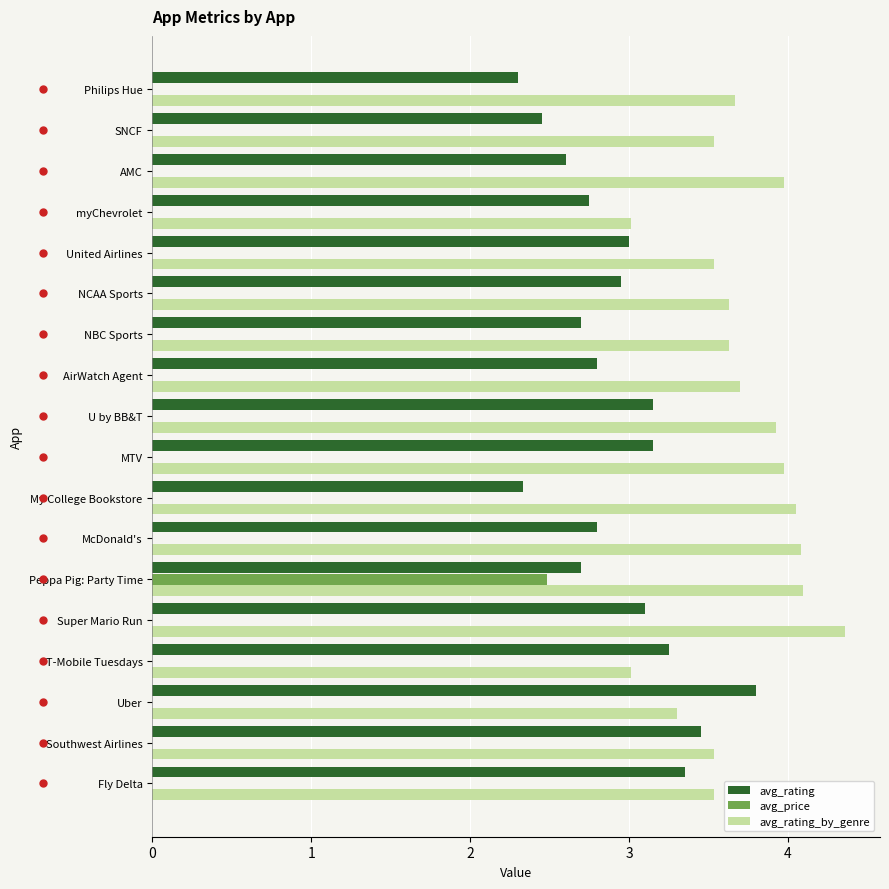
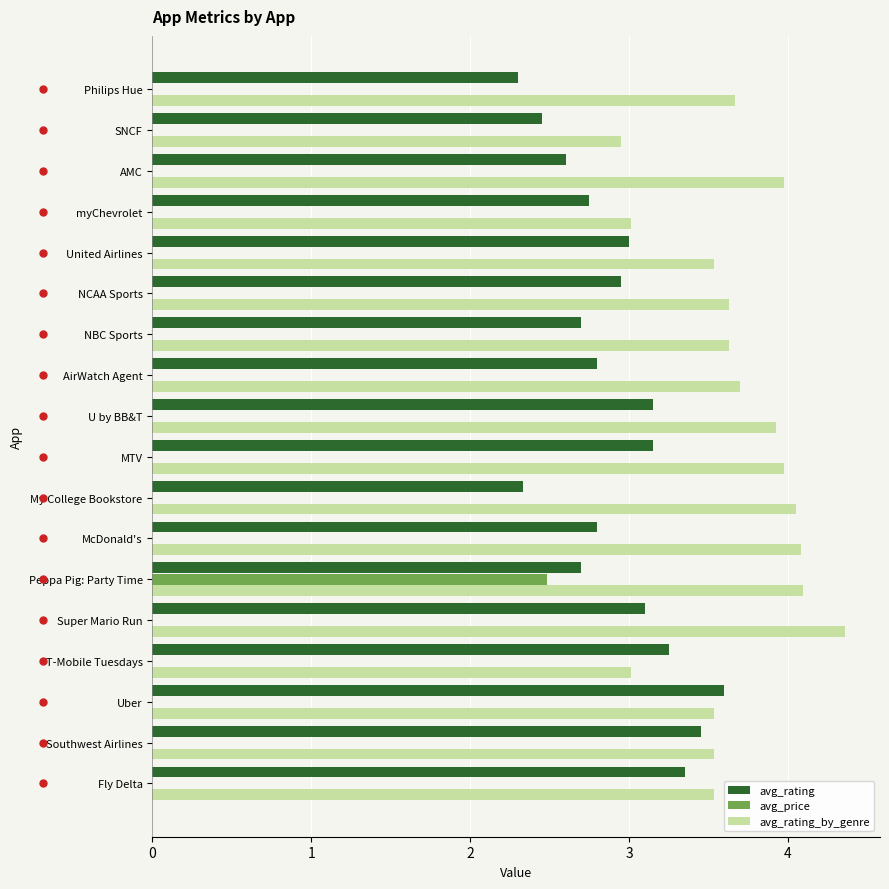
  {
    "avg_rating": {
      "Philips Hue": 2.3,
      "SNCF": 2.45,
      "AMC": 2.6,
      "myChevrolet": 2.75,
      "United Airlines": 3.0,
      "NCAA Sports": 2.95,
      "NBC Sports": 2.7,
      "AirWatch Agent": 2.8,
      "U by BB&T": 3.15,
      "MTV": 3.15,
      "My College Bookstore": 2.33,
      "McDonald's": 2.8,
      "Peppa Pig: Party Time": 2.7,
      "Super Mario Run": 3.1,
      "T-Mobile Tuesdays": 3.25,
-     "Uber": 3.8,
+     "Uber": 3.6,
      "Southwest Airlines": 3.45,
      "Fly Delta": 3.35
    },
    "avg_price": {
      "Philips Hue": 0.00,
      "SNCF": 0.00,
      "AMC": 0.00,
      "myChevrolet": 0.00,
      "United Airlines": 0.00,
      "NCAA Sports": 0.00,
      "NBC Sports": 0.00,
      "AirWatch Agent": 0.00,
      "U by BB&T": 0.00,
      "MTV": 0.00,
      "My College Bookstore": 0.00,
      "McDonald's": 0.00,
      "Peppa Pig: Party Time": 2.49,
      "Super Mario Run": 0.00,
      "T-Mobile Tuesdays": 0.00,
      "Uber": 0.00,
      "Southwest Airlines": 0.00,
      "Fly Delta": 0.00
    },
    "avg_rating_by_genre": {
      "Philips Hue": 3.66,
-     "SNCF": 3.53,
+     "SNCF": 2.95,
      "AMC": 3.97,
      "myChevrolet": 3.01,
      "United Airlines": 3.53,
      "NCAA Sports": 3.63,
      "NBC Sports": 3.63,
      "AirWatch Agent": 3.70,
      "U by BB&T": 3.93,
      "MTV": 3.97,
      "My College Bookstore": 4.05,
      "McDonald's": 4.08,
      "Peppa Pig: Party Time": 4.10,
      "Super Mario Run": 4.36,
      "T-Mobile Tuesdays": 3.01,
-     "Uber": 3.30,
+     "Uber": 3.53,
      "Southwest Airlines": 3.53,
      "Fly Delta": 3.53
    }
  }
